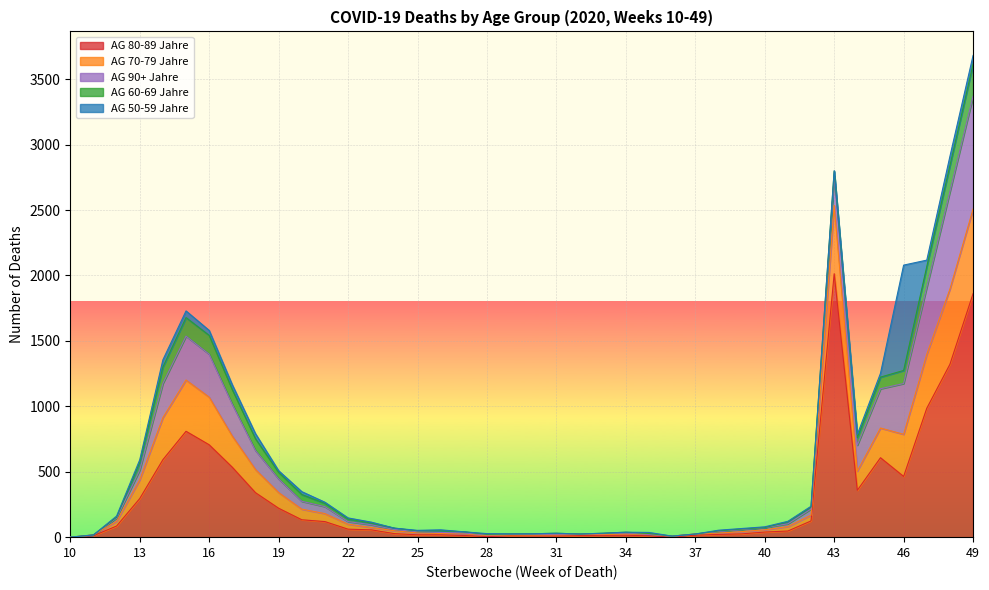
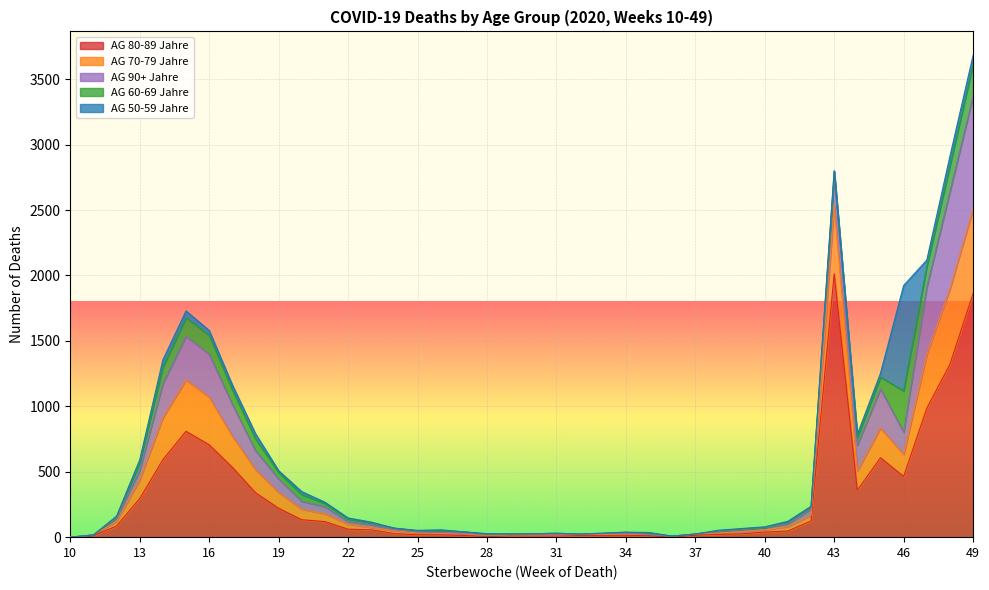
  {
    "AG 80-89 Jahre": {
      "43": 2010,
      "46": 460,
      "49": 1860
    },
    "AG 70-79 Jahre": {
      "43": 520,
-     "46": 320,
+     "46": 170,
      "49": 650
    },
    "AG 90+ Jahre": {
      "43": 220,
-     "46": 390,
+     "46": 170,
      "49": 860
    },
    "AG 60-69 Jahre": {
-     "46": 100,
+     "46": 320,
      "49": 250
    },
    "AG 50-59 Jahre": {
      "46": 810,
      "49": 70
    }
  }
